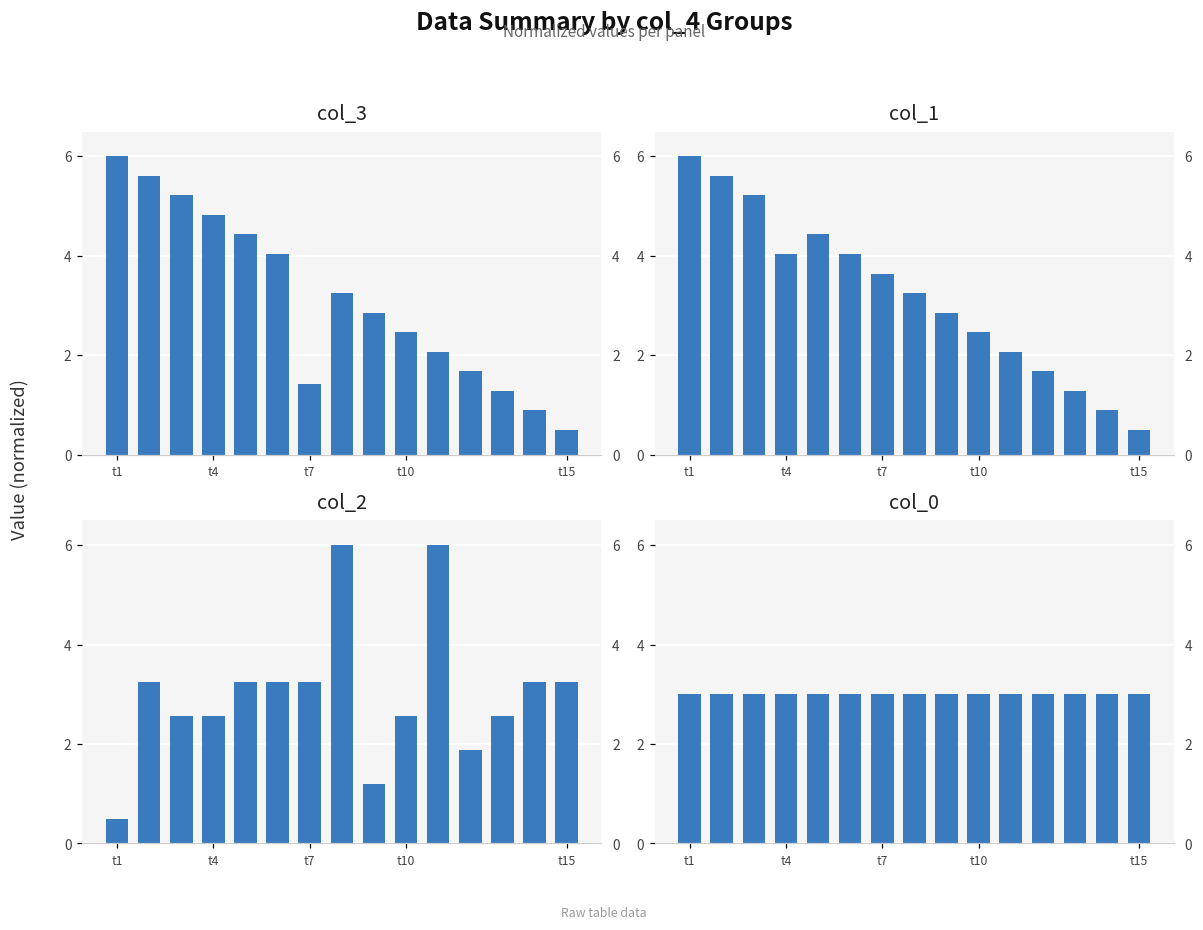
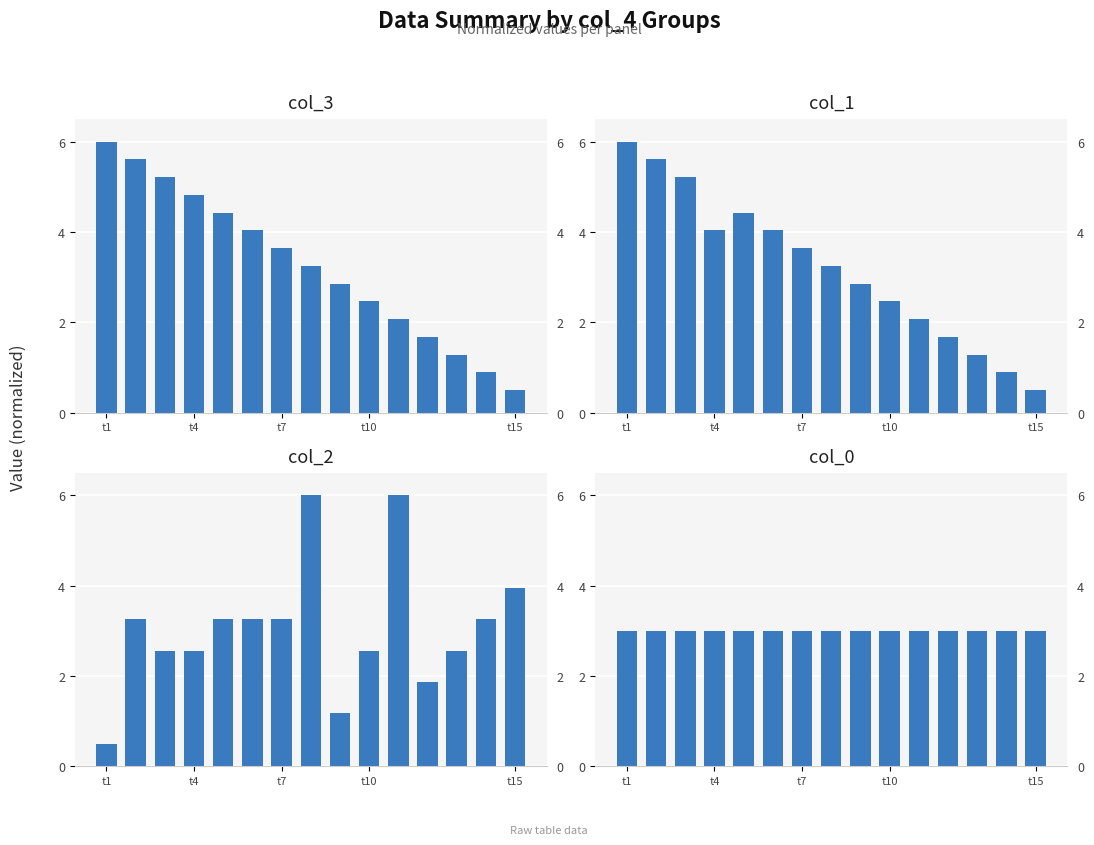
  {
    "col_3": {
      "t1": 6.0,
      "t4": 4.8,
-     "t7": 1.4,
+     "t7": 3.6,
      "t10": 2.5,
      "t15": 0.5
    },
    "col_1": {
      "t1": 6.0,
      "t4": 4.0,
      "t7": 3.6,
      "t10": 2.5,
      "t15": 0.5
    },
    "col_2": {
      "t1": 0.5,
      "t4": 2.6,
      "t7": 3.3,
      "t10": 2.6,
-     "t15": 3.3
+     "t15": 3.9
    },
    "col_0": {
      "t1": 3.0,
      "t4": 3.0,
      "t7": 3.0,
      "t10": 3.0,
      "t15": 3.0
    }
  }
